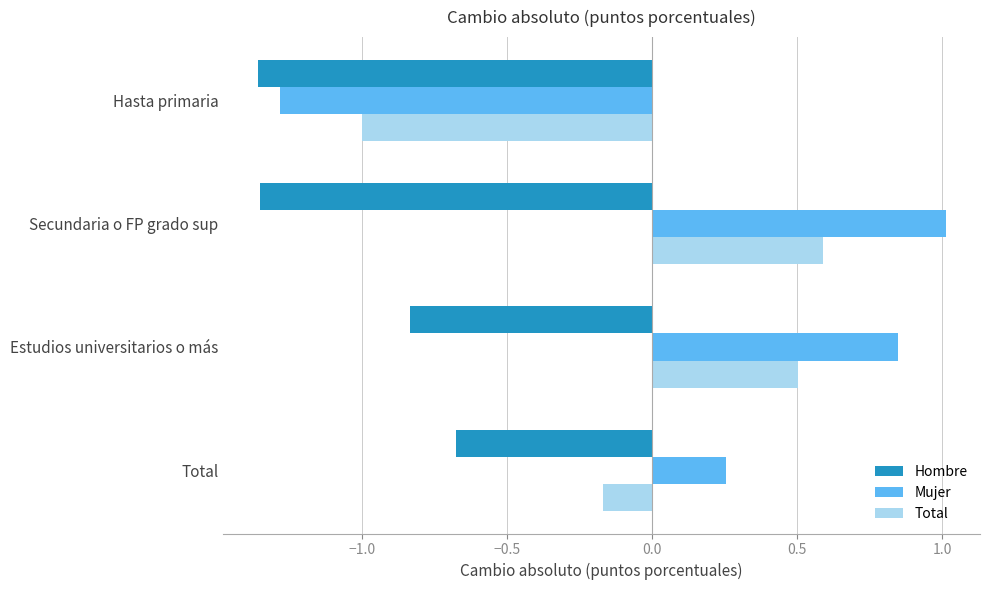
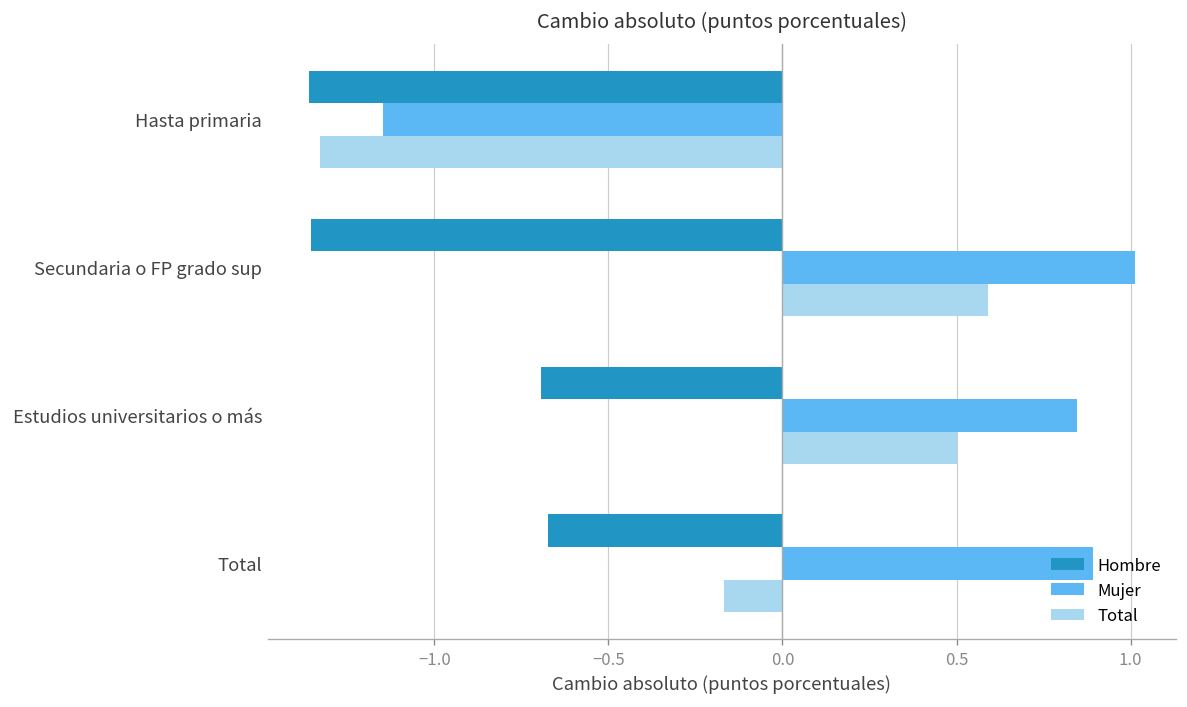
  {
    "Hombre": {
      "Hasta primaria": -1.36,
      "Secundaria o FP grado sup": -1.35,
-     "Estudios universitarios o más": -0.83,
+     "Estudios universitarios o más": -0.69,
      "Total": -0.67
    },
    "Mujer": {
-     "Hasta primaria": -1.28,
+     "Hasta primaria": -1.15,
      "Secundaria o FP grado sup": 1.01,
      "Estudios universitarios o más": 0.85,
-     "Total": 0.25
+     "Total": 0.89
    },
    "Total": {
-     "Hasta primaria": -1.00,
+     "Hasta primaria": -1.33,
      "Secundaria o FP grado sup": 0.59,
      "Estudios universitarios o más": 0.50,
      "Total": -0.17
    }
  }
